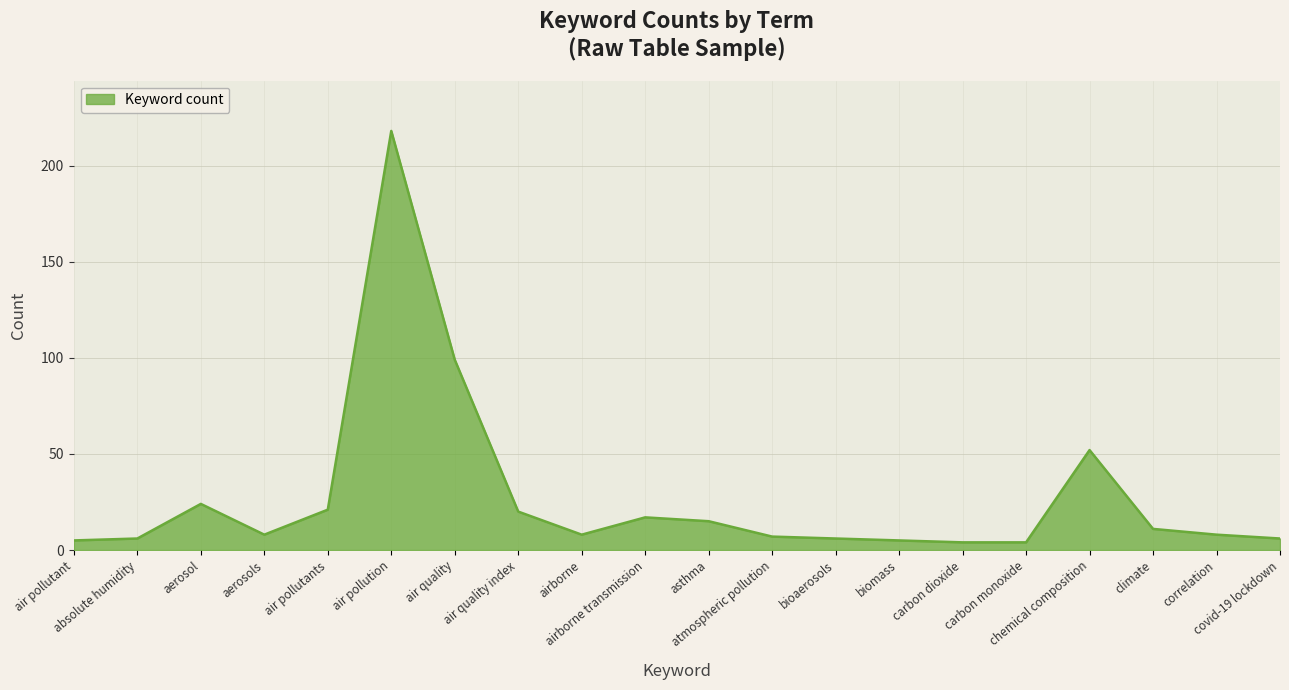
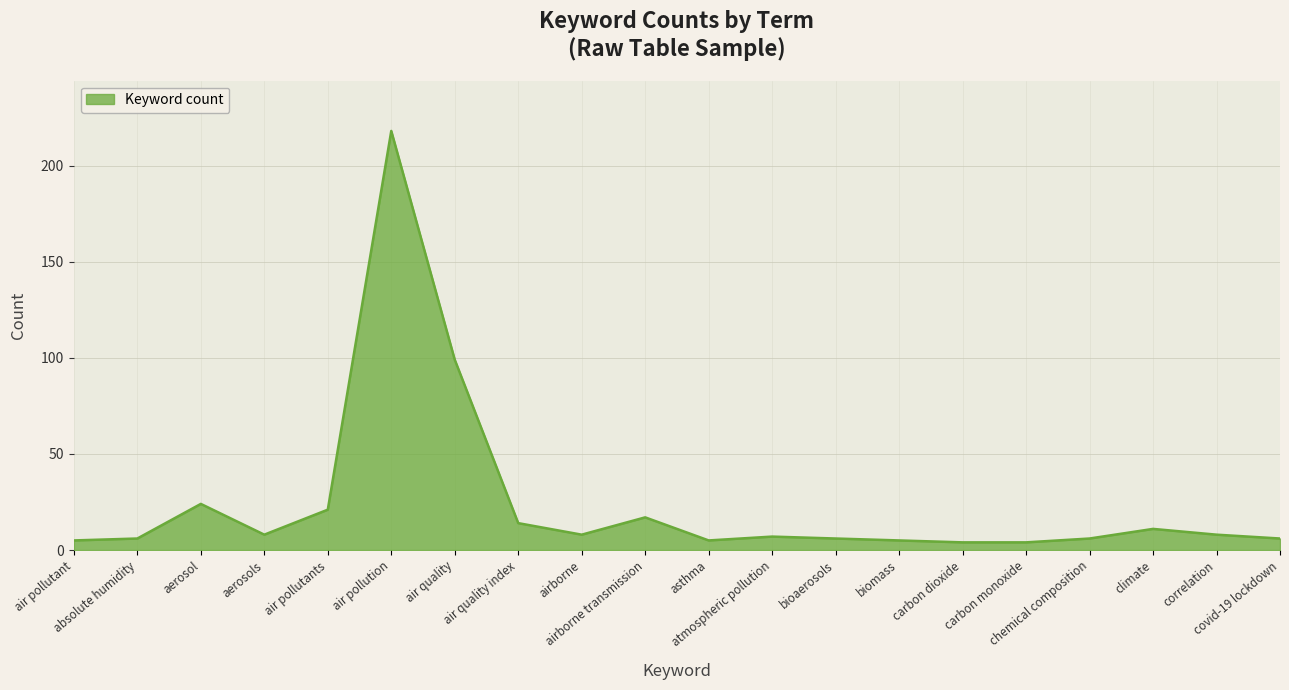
  {
    "air pollutant": 5,
    "absolute humidity": 6,
    "aerosol": 24,
    "aerosols": 8,
    "air pollutants": 21,
    "air pollution": 218,
    "air quality": 99,
-   "air quality index": 20,
+   "air quality index": 14,
    "airborne": 8,
    "airborne transmission": 17,
-   "asthma": 15,
+   "asthma": 5,
    "atmospheric pollution": 7,
    "bioaerosols": 6,
    "biomass": 5,
    "carbon dioxide": 4,
    "carbon monoxide": 4,
-   "chemical composition": 52,
+   "chemical composition": 6,
    "climate": 11,
    "correlation": 8,
    "covid-19 lockdown": 6
  }
